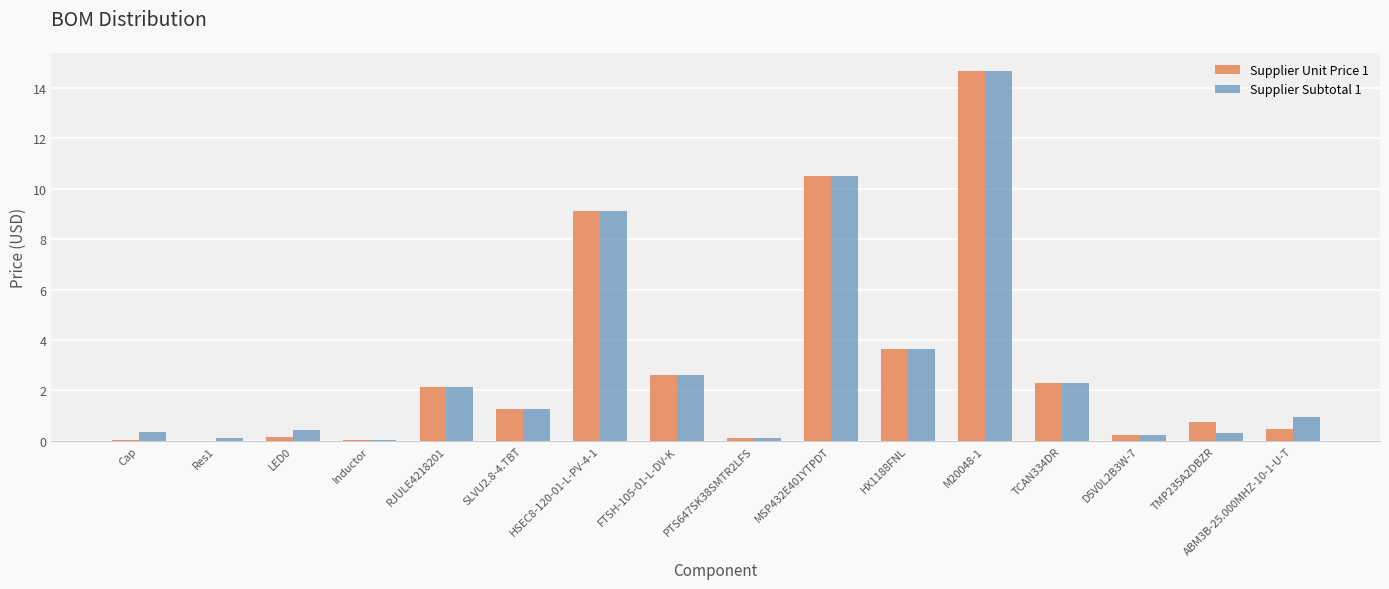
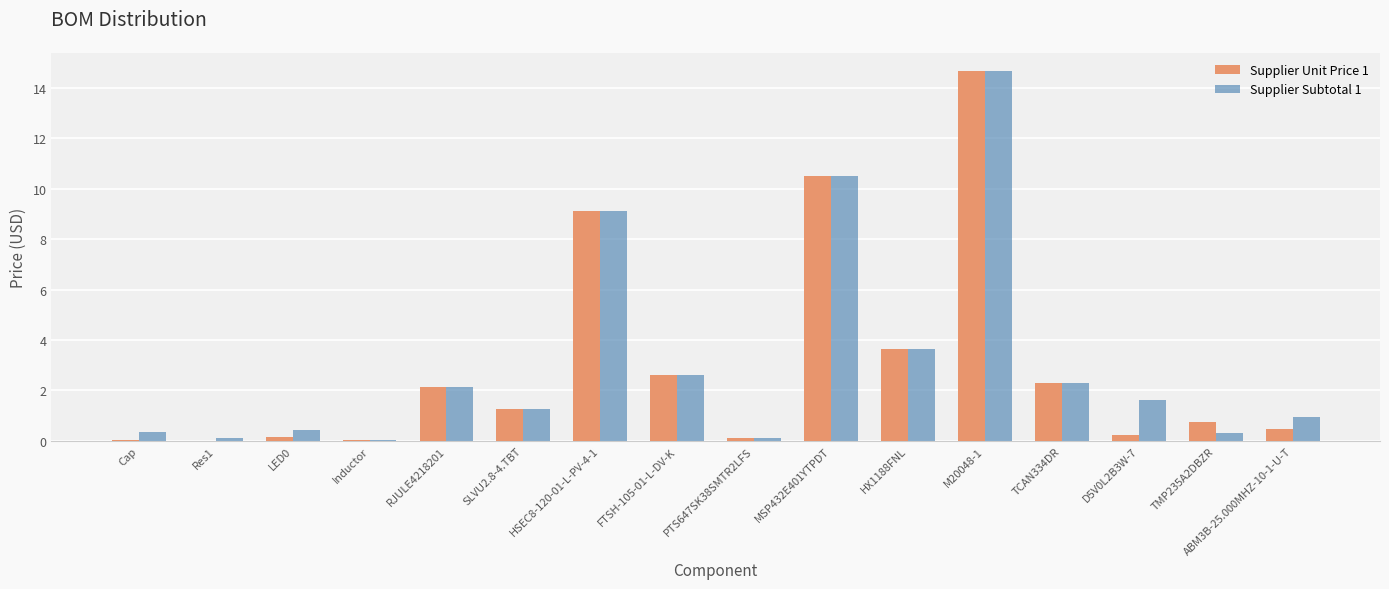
  {
    "Supplier Unit Price 1": {
      "LED0": 0.1,
      "RJULE4218201": 2.1,
      "SLVU2.8-4.TBT": 1.3,
      "HSEC8-120-01-L-PV-4-1": 9.1,
      "FTSH-105-01-L-DV-K": 2.6,
      "PTS647SK38SMTR2LFS": 0.1,
      "MSP432E401YTPDT": 10.5,
      "HX1188FNL": 3.6,
      "M20048-1": 14.7,
      "TCAN334DR": 2.3,
      "D5V0L2B3W-7": 0.2,
      "TMP235A2DBZR": 0.8,
      "ABM3B-25.000MHZ-10-1-U-T": 0.5
    },
    "Supplier Subtotal 1": {
      "Cap": 0.4,
      "Res1": 0.1,
      "LED0": 0.4,
      "RJULE4218201": 2.1,
      "SLVU2.8-4.TBT": 1.3,
      "HSEC8-120-01-L-PV-4-1": 9.1,
      "FTSH-105-01-L-DV-K": 2.6,
      "PTS647SK38SMTR2LFS": 0.1,
      "MSP432E401YTPDT": 10.5,
      "HX1188FNL": 3.6,
      "M20048-1": 14.7,
      "TCAN334DR": 2.3,
-     "D5V0L2B3W-7": 0.2,
+     "D5V0L2B3W-7": 1.6,
      "TMP235A2DBZR": 0.3,
      "ABM3B-25.000MHZ-10-1-U-T": 1.0
    }
  }
